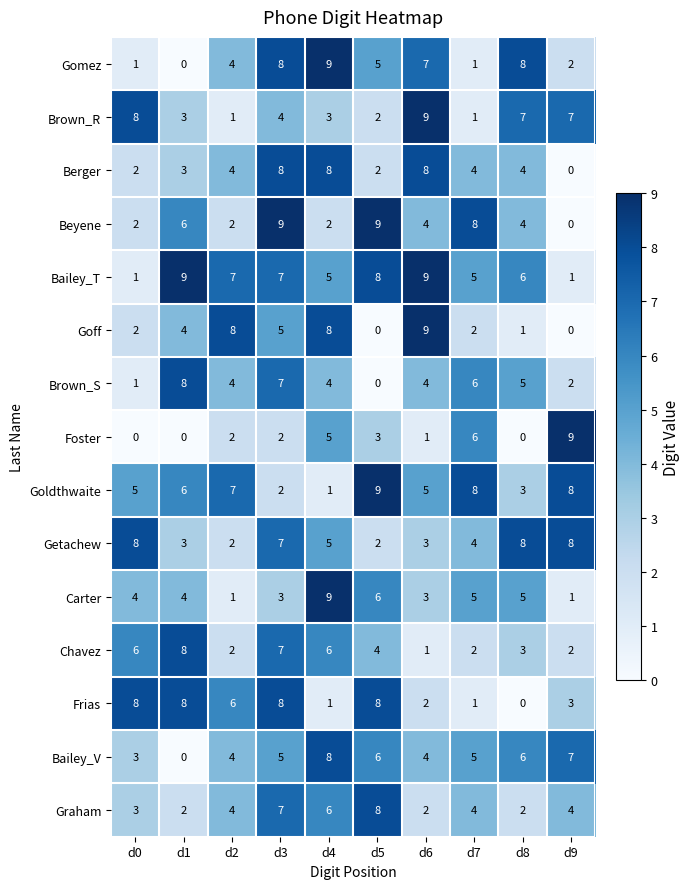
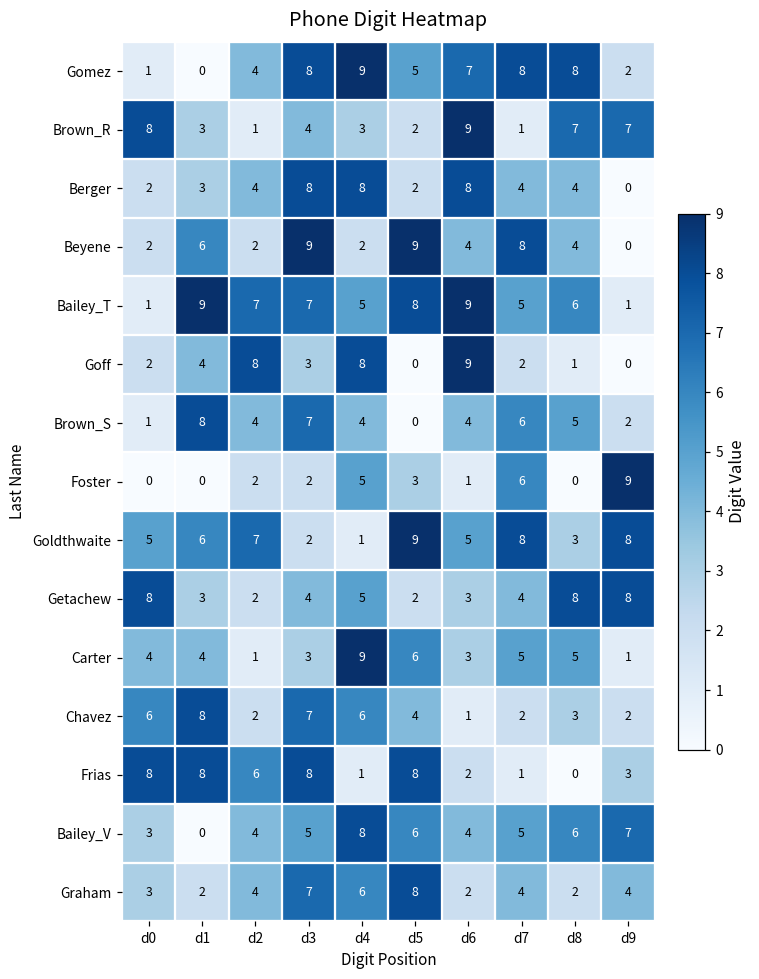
  {
    "Gomez": {
      "d0": 1,
      "d1": 0,
      "d2": 4,
      "d3": 8,
      "d4": 9,
      "d5": 5,
      "d6": 7,
-     "d7": 1,
+     "d7": 8,
      "d8": 8,
      "d9": 2
    },
    "Brown_R": {
      "d0": 8,
      "d1": 3,
      "d2": 1,
      "d3": 4,
      "d4": 3,
      "d5": 2,
      "d6": 9,
      "d7": 1,
      "d8": 7,
      "d9": 7
    },
    "Berger": {
      "d0": 2,
      "d1": 3,
      "d2": 4,
      "d3": 8,
      "d4": 8,
      "d5": 2,
      "d6": 8,
      "d7": 4,
      "d8": 4,
      "d9": 0
    },
    "Beyene": {
      "d0": 2,
      "d1": 6,
      "d2": 2,
      "d3": 9,
      "d4": 2,
      "d5": 9,
      "d6": 4,
      "d7": 8,
      "d8": 4,
      "d9": 0
    },
    "Bailey_T": {
      "d0": 1,
      "d1": 9,
      "d2": 7,
      "d3": 7,
      "d4": 5,
      "d5": 8,
      "d6": 9,
      "d7": 5,
      "d8": 6,
      "d9": 1
    },
    "Goff": {
      "d0": 2,
      "d1": 4,
      "d2": 8,
-     "d3": 5,
+     "d3": 3,
      "d4": 8,
      "d5": 0,
      "d6": 9,
      "d7": 2,
      "d8": 1,
      "d9": 0
    },
    "Brown_S": {
      "d0": 1,
      "d1": 8,
      "d2": 4,
      "d3": 7,
      "d4": 4,
      "d5": 0,
      "d6": 4,
      "d7": 6,
      "d8": 5,
      "d9": 2
    },
    "Foster": {
      "d0": 0,
      "d1": 0,
      "d2": 2,
      "d3": 2,
      "d4": 5,
      "d5": 3,
      "d6": 1,
      "d7": 6,
      "d8": 0,
      "d9": 9
    },
    "Goldthwaite": {
      "d0": 5,
      "d1": 6,
      "d2": 7,
      "d3": 2,
      "d4": 1,
      "d5": 9,
      "d6": 5,
      "d7": 8,
      "d8": 3,
      "d9": 8
    },
    "Getachew": {
      "d0": 8,
      "d1": 3,
      "d2": 2,
-     "d3": 7,
+     "d3": 4,
      "d4": 5,
      "d5": 2,
      "d6": 3,
      "d7": 4,
      "d8": 8,
      "d9": 8
    },
    "Carter": {
      "d0": 4,
      "d1": 4,
      "d2": 1,
      "d3": 3,
      "d4": 9,
      "d5": 6,
      "d6": 3,
      "d7": 5,
      "d8": 5,
      "d9": 1
    },
    "Chavez": {
      "d0": 6,
      "d1": 8,
      "d2": 2,
      "d3": 7,
      "d4": 6,
      "d5": 4,
      "d6": 1,
      "d7": 2,
      "d8": 3,
      "d9": 2
    },
    "Frias": {
      "d0": 8,
      "d1": 8,
      "d2": 6,
      "d3": 8,
      "d4": 1,
      "d5": 8,
      "d6": 2,
      "d7": 1,
      "d8": 0,
      "d9": 3
    },
    "Bailey_V": {
      "d0": 3,
      "d1": 0,
      "d2": 4,
      "d3": 5,
      "d4": 8,
      "d5": 6,
      "d6": 4,
      "d7": 5,
      "d8": 6,
      "d9": 7
    },
    "Graham": {
      "d0": 3,
      "d1": 2,
      "d2": 4,
      "d3": 7,
      "d4": 6,
      "d5": 8,
      "d6": 2,
      "d7": 4,
      "d8": 2,
      "d9": 4
    }
  }
